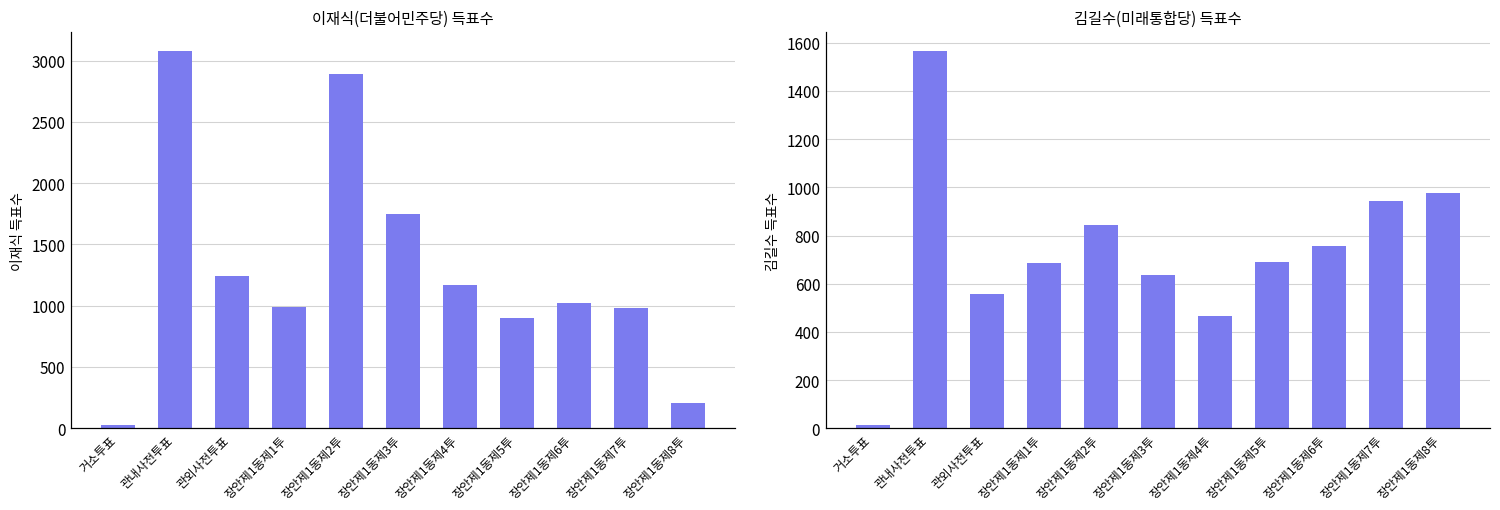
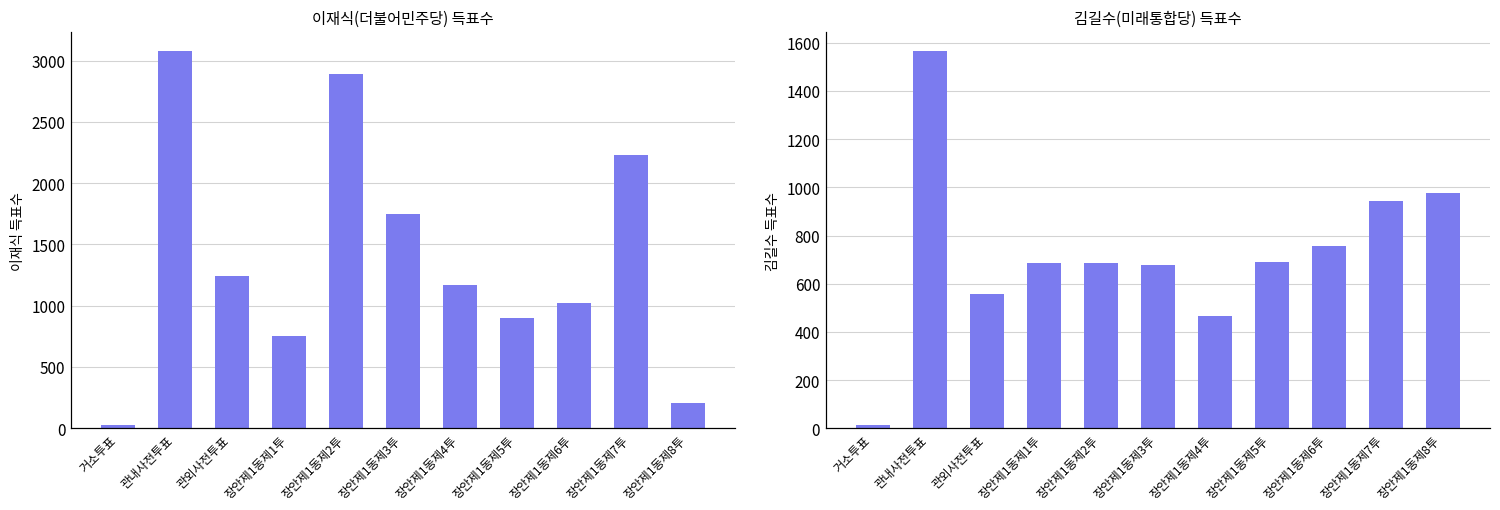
  {
    "이재식(더불어민주당) 득표수": {
      "거소투표": 30,
      "관내사전투표": 3080,
      "관외사전투표": 1250,
-     "장안제1동제1투": 990,
+     "장안제1동제1투": 750,
      "장안제1동제2투": 2890,
      "장안제1동제3투": 1750,
      "장안제1동제4투": 1170,
      "장안제1동제5투": 900,
      "장안제1동제6투": 1020,
-     "장안제1동제7투": 990,
+     "장안제1동제7투": 2230,
      "장안제1동제8투": 200
    },
    "김길수(미래통합당) 득표수": {
      "거소투표": 20,
      "관내사전투표": 1570,
      "관외사전투표": 560,
      "장안제1동제1투": 690,
-     "장안제1동제2투": 840,
-     "장안제1동제3투": 640,
+     "장안제1동제2투": 690,
+     "장안제1동제3투": 680,
      "장안제1동제4투": 470,
      "장안제1동제5투": 690,
      "장안제1동제6투": 760,
      "장안제1동제7투": 940,
      "장안제1동제8투": 980
    }
  }
